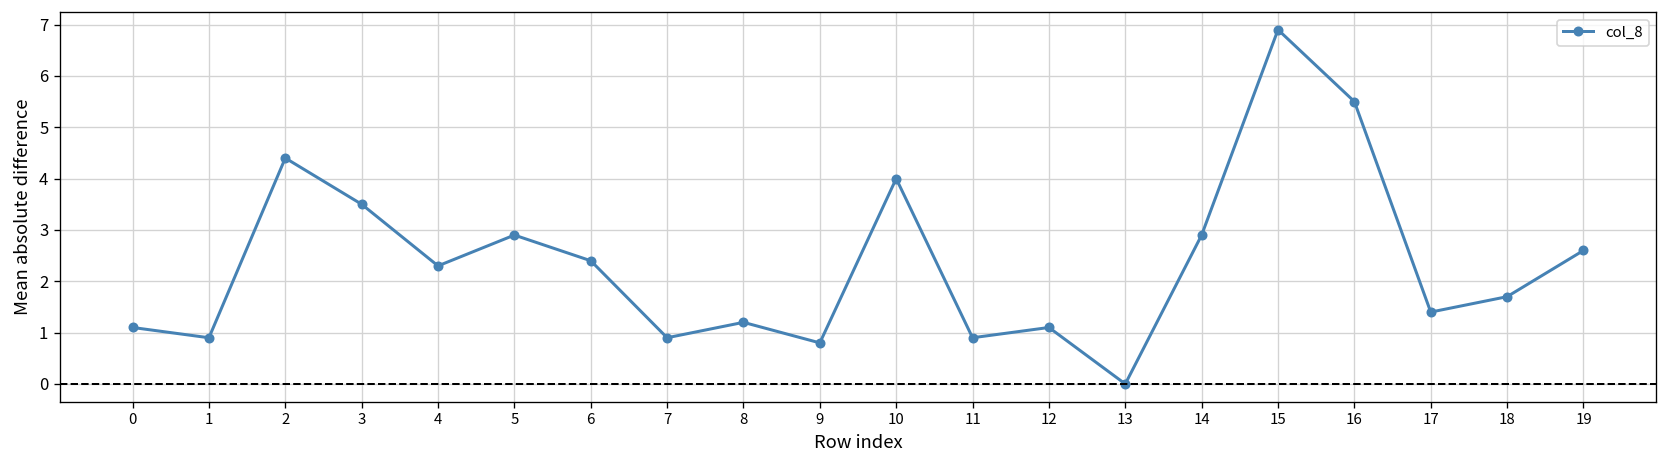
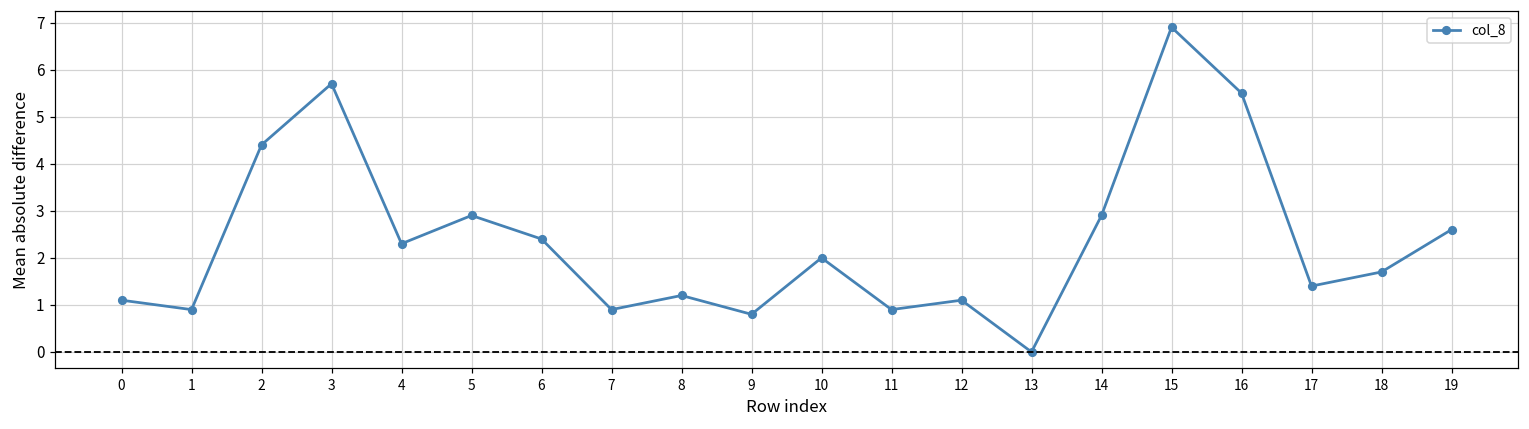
  {
    "0": 1.1,
    "1": 0.9,
    "2": 4.4,
-   "3": 3.5,
+   "3": 5.7,
    "4": 2.3,
    "5": 2.9,
    "6": 2.4,
    "7": 0.9,
    "8": 1.2,
    "9": 0.8,
-   "10": 4,
+   "10": 2,
    "11": 0.9,
    "12": 1.1,
    "13": 0.0,
    "14": 2.9,
    "15": 6.9,
    "16": 5.5,
    "17": 1.4,
    "18": 1.7,
    "19": 2.6
  }
